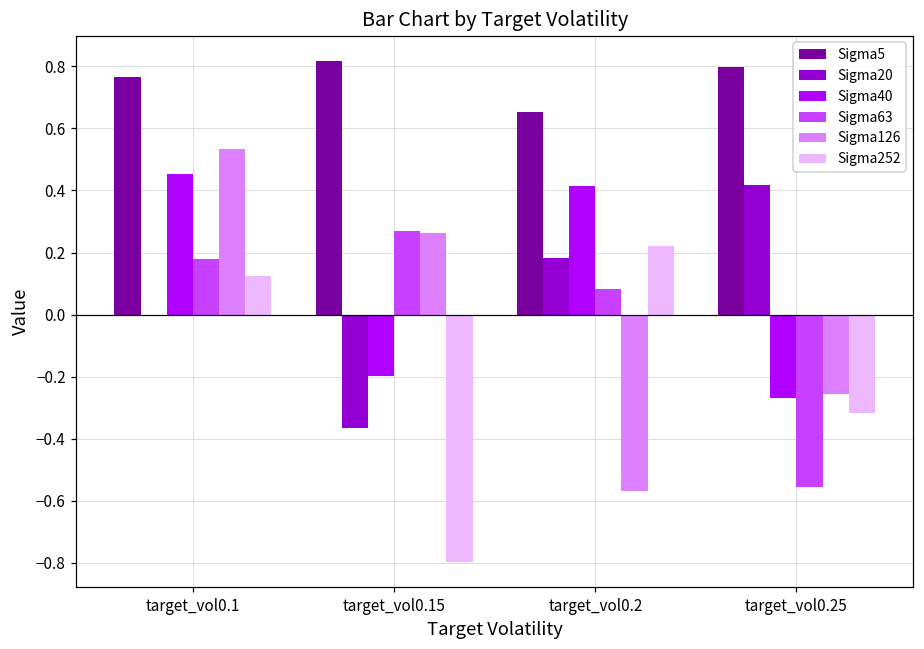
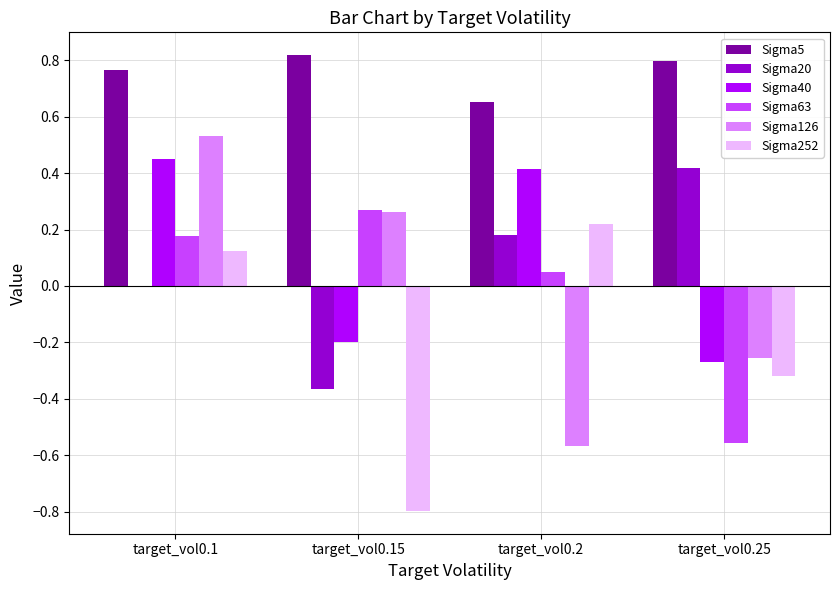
  {
    "Sigma63": {
      "target_vol0.1": 0.18,
      "target_vol0.15": 0.27,
-     "target_vol0.2": 0.08,
+     "target_vol0.2": 0.05,
      "target_vol0.25": -0.56
    }
  }
